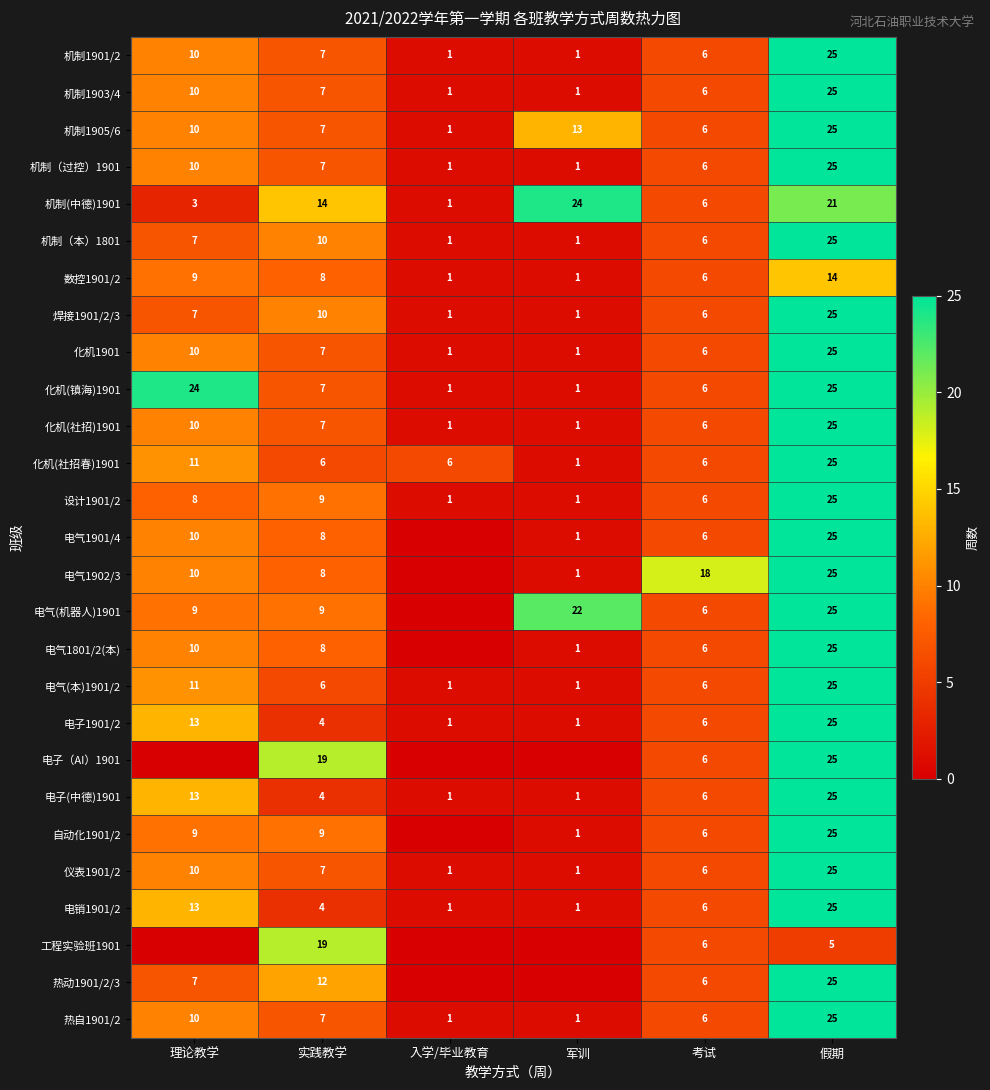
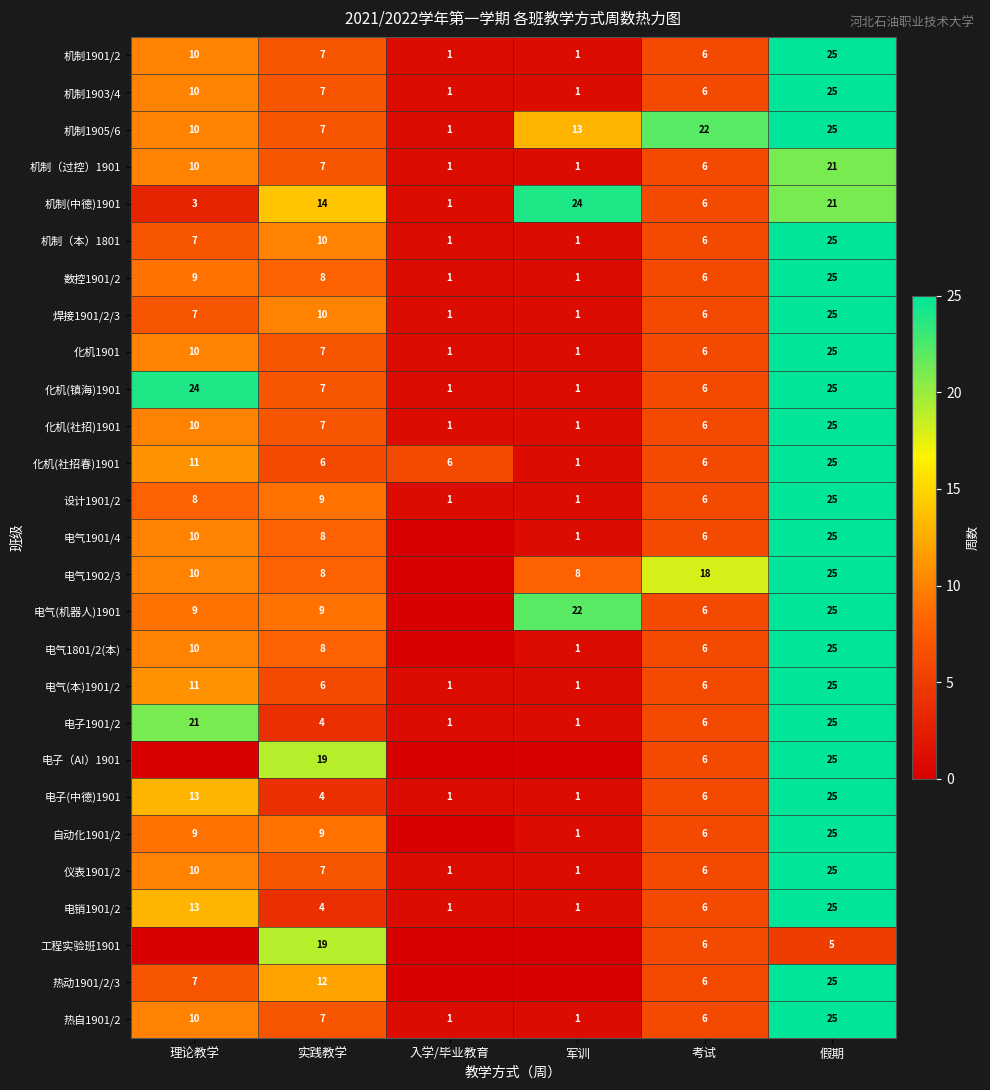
  {
    "机制1901/2": {
      "理论教学": 10,
      "实践教学": 7,
      "入学/毕业教育": 1,
      "军训": 1,
      "考试": 6,
      "假期": 25
    },
    "机制1903/4": {
      "理论教学": 10,
      "实践教学": 7,
      "入学/毕业教育": 1,
      "军训": 1,
      "考试": 6,
      "假期": 25
    },
    "机制1905/6": {
      "理论教学": 10,
      "实践教学": 7,
      "入学/毕业教育": 1,
      "军训": 13,
-     "考试": 6,
+     "考试": 22,
      "假期": 25
    },
    "机制（过控）1901": {
      "理论教学": 10,
      "实践教学": 7,
      "入学/毕业教育": 1,
      "军训": 1,
      "考试": 6,
-     "假期": 25
+     "假期": 21
    },
    "机制(中德)1901": {
      "理论教学": 3,
      "实践教学": 14,
      "入学/毕业教育": 1,
      "军训": 24,
      "考试": 6,
      "假期": 21
    },
    "机制（本）1801": {
      "理论教学": 7,
      "实践教学": 10,
      "入学/毕业教育": 1,
      "军训": 1,
      "考试": 6,
      "假期": 25
    },
    "数控1901/2": {
      "理论教学": 9,
      "实践教学": 8,
      "入学/毕业教育": 1,
      "军训": 1,
      "考试": 6,
-     "假期": 14
+     "假期": 25
    },
    "焊接1901/2/3": {
      "理论教学": 7,
      "实践教学": 10,
      "入学/毕业教育": 1,
      "军训": 1,
      "考试": 6,
      "假期": 25
    },
    "化机1901": {
      "理论教学": 10,
      "实践教学": 7,
      "入学/毕业教育": 1,
      "军训": 1,
      "考试": 6,
      "假期": 25
    },
    "化机(镇海)1901": {
      "理论教学": 24,
      "实践教学": 7,
      "入学/毕业教育": 1,
      "军训": 1,
      "考试": 6,
      "假期": 25
    },
    "化机(社招)1901": {
      "理论教学": 10,
      "实践教学": 7,
      "入学/毕业教育": 1,
      "军训": 1,
      "考试": 6,
      "假期": 25
    },
    "化机(社招春)1901": {
      "理论教学": 11,
      "实践教学": 6,
      "入学/毕业教育": 6,
      "军训": 1,
      "考试": 6,
      "假期": 25
    },
    "设计1901/2": {
      "理论教学": 8,
      "实践教学": 9,
      "入学/毕业教育": 1,
      "军训": 1,
      "考试": 6,
      "假期": 25
    },
    "电气1901/4": {
      "理论教学": 10,
      "实践教学": 8,
      "军训": 1,
      "考试": 6,
      "假期": 25
    },
    "电气1902/3": {
      "理论教学": 10,
      "实践教学": 8,
-     "军训": 1,
+     "军训": 8,
      "考试": 18,
      "假期": 25
    },
    "电气(机器人)1901": {
      "理论教学": 9,
      "实践教学": 9,
      "军训": 22,
      "考试": 6,
      "假期": 25
    },
    "电气1801/2(本)": {
      "理论教学": 10,
      "实践教学": 8,
      "军训": 1,
      "考试": 6,
      "假期": 25
    },
    "电气(本)1901/2": {
      "理论教学": 11,
      "实践教学": 6,
      "入学/毕业教育": 1,
      "军训": 1,
      "考试": 6,
      "假期": 25
    },
    "电子1901/2": {
-     "理论教学": 13,
+     "理论教学": 21,
      "实践教学": 4,
      "入学/毕业教育": 1,
      "军训": 1,
      "考试": 6,
      "假期": 25
    },
    "电子（AI）1901": {
      "实践教学": 19,
      "考试": 6,
      "假期": 25
    },
    "电子(中德)1901": {
      "理论教学": 13,
      "实践教学": 4,
      "入学/毕业教育": 1,
      "军训": 1,
      "考试": 6,
      "假期": 25
    },
    "自动化1901/2": {
      "理论教学": 9,
      "实践教学": 9,
      "军训": 1,
      "考试": 6,
      "假期": 25
    },
    "仪表1901/2": {
      "理论教学": 10,
      "实践教学": 7,
      "入学/毕业教育": 1,
      "军训": 1,
      "考试": 6,
      "假期": 25
    },
    "电销1901/2": {
      "理论教学": 13,
      "实践教学": 4,
      "入学/毕业教育": 1,
      "军训": 1,
      "考试": 6,
      "假期": 25
    },
    "工程实验班1901": {
      "实践教学": 19,
      "考试": 6,
      "假期": 5
    },
    "热动1901/2/3": {
      "理论教学": 7,
      "实践教学": 12,
      "考试": 6,
      "假期": 25
    },
    "热自1901/2": {
      "理论教学": 10,
      "实践教学": 7,
      "入学/毕业教育": 1,
      "军训": 1,
      "考试": 6,
      "假期": 25
    }
  }
